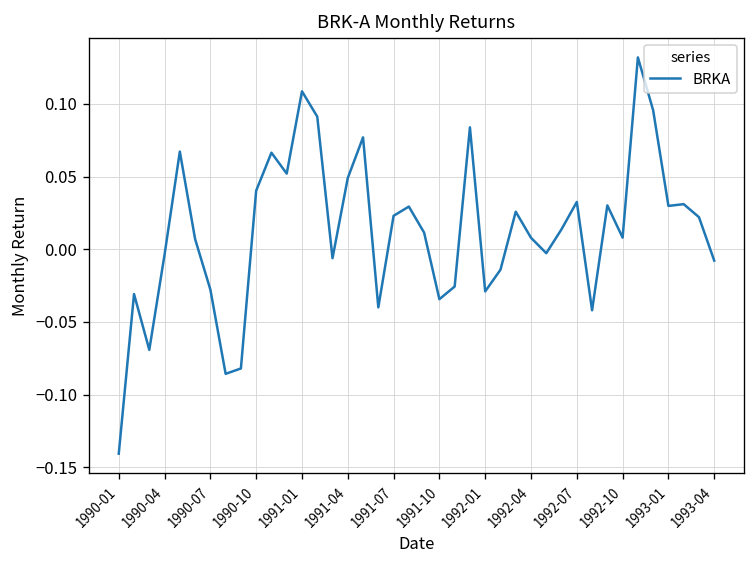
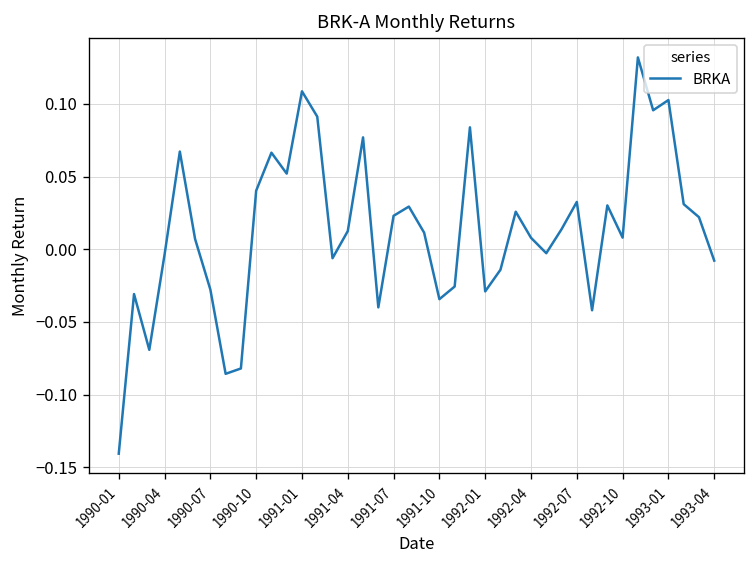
  {
    "1990-01": -0.141,
    "1990-04": -0.004,
    "1990-07": -0.028,
    "1990-10": 0.040,
    "1991-01": 0.109,
-   "1991-04": 0.049,
+   "1991-04": 0.012,
    "1991-07": 0.023,
    "1991-10": -0.034,
    "1992-01": -0.029,
    "1992-04": 0.008,
    "1992-07": 0.033,
    "1992-10": 0.008,
-   "1993-01": 0.030,
+   "1993-01": 0.103,
    "1993-04": -0.008
  }
